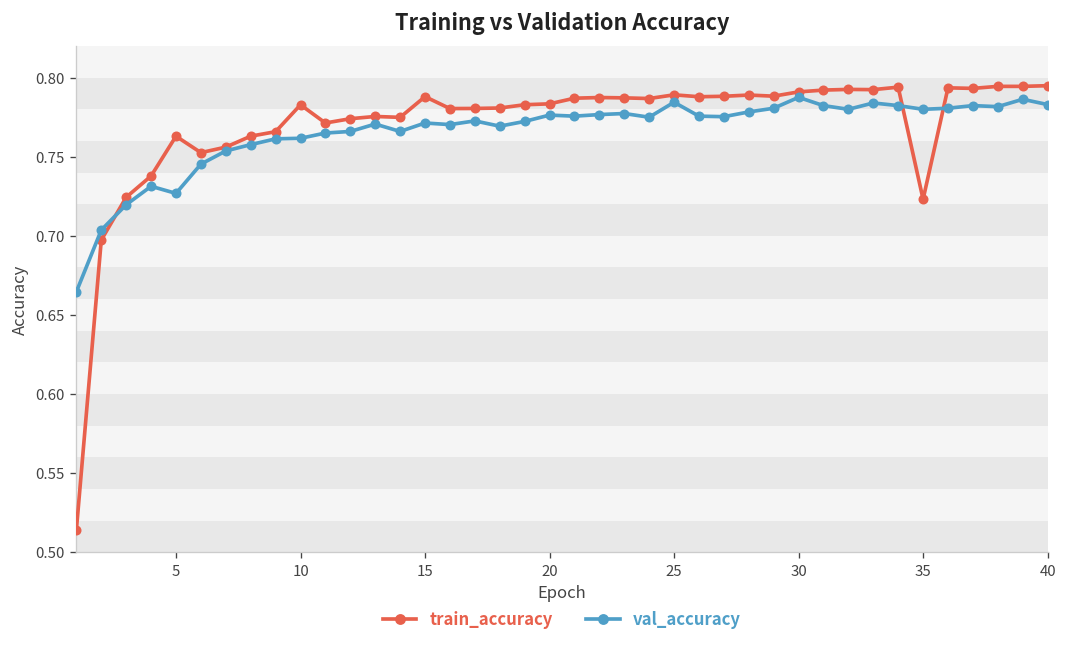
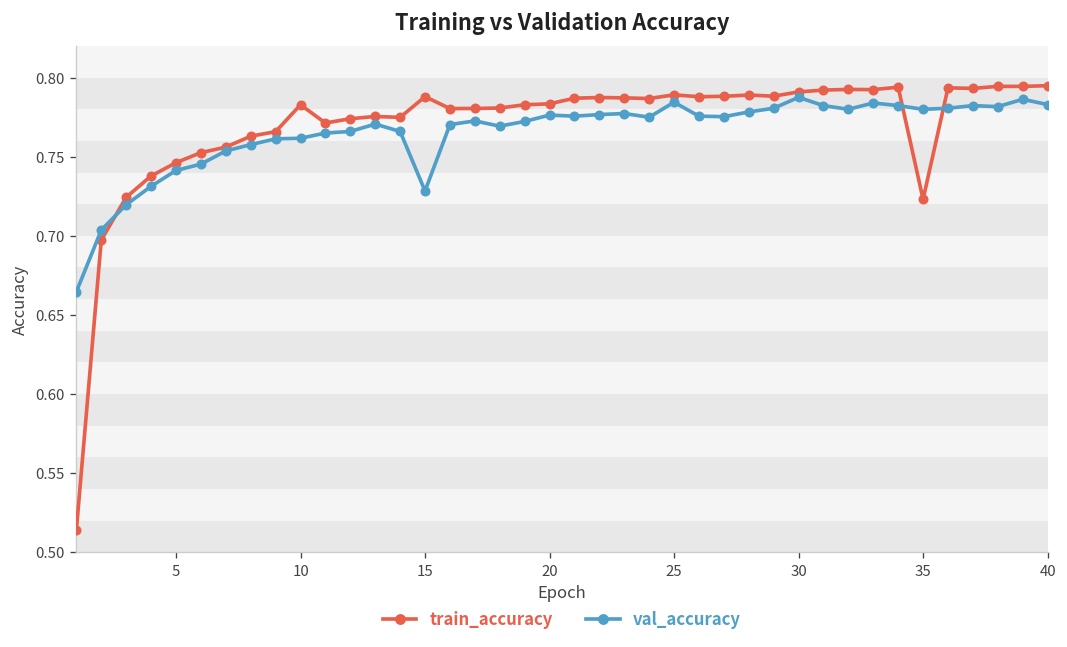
  {
    "train_accuracy": {
-     "5": 0.763,
+     "5": 0.746,
      "10": 0.783,
      "15": 0.788,
      "20": 0.783,
      "25": 0.789,
      "30": 0.791,
      "35": 0.723,
      "40": 0.795
    },
    "val_accuracy": {
-     "5": 0.727,
+     "5": 0.741,
      "10": 0.762,
-     "15": 0.771,
+     "15": 0.728,
      "20": 0.776,
      "25": 0.784,
      "30": 0.788,
      "35": 0.780,
      "40": 0.783
    }
  }
